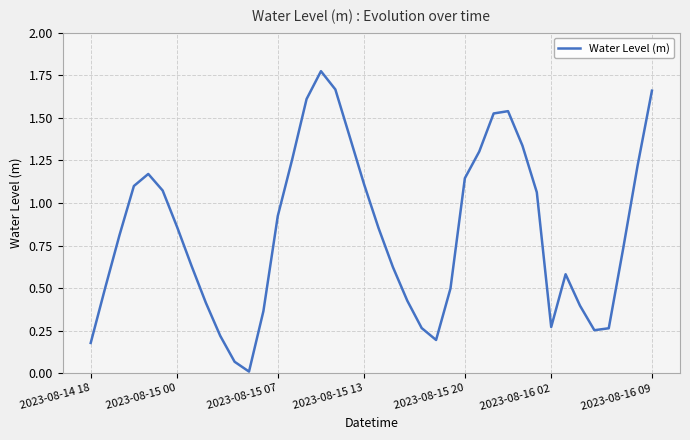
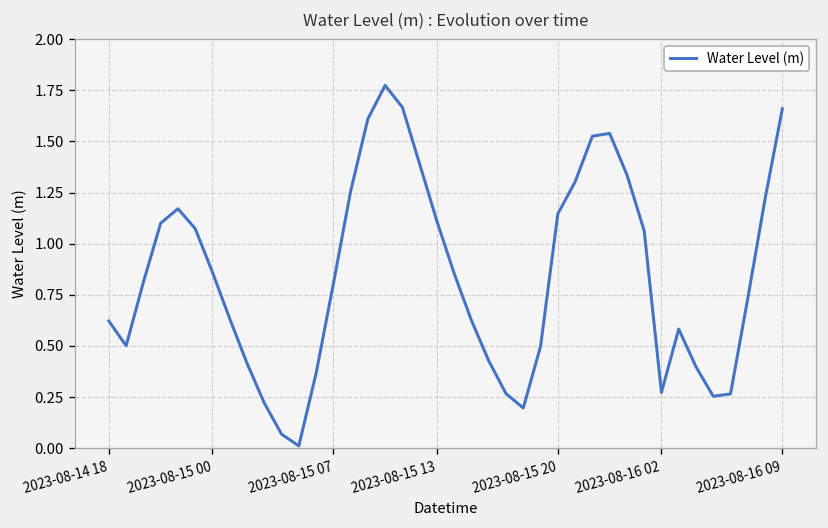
  {
-   "2023-08-14 18": 0.18,
+   "2023-08-14 18": 0.62,
    "2023-08-15 00": 0.86,
-   "2023-08-15 07": 0.92,
+   "2023-08-15 07": 0.80,
    "2023-08-15 13": 1.11,
    "2023-08-15 20": 1.15,
    "2023-08-16 02": 0.27,
    "2023-08-16 09": 1.66
  }
